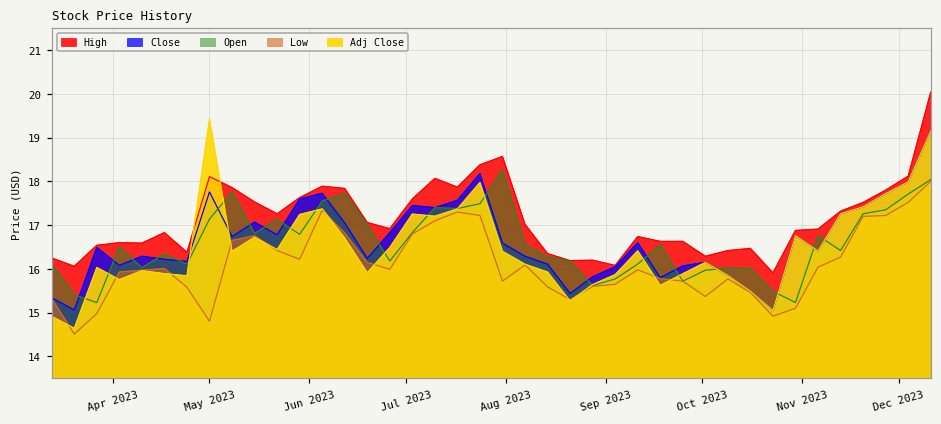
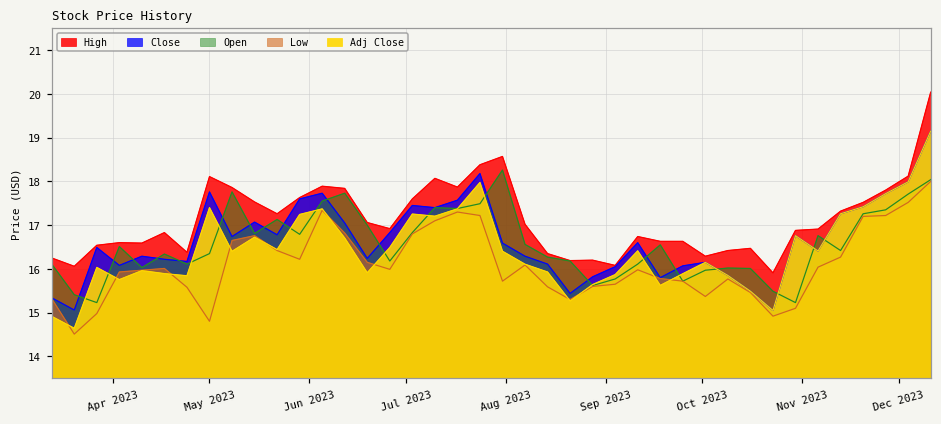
  {
    "High": {
      "May 2023": 18.1
    },
    "Close": {
      "May 2023": 17.8
    },
    "Open": {
-     "May 2023": 17.1
+     "May 2023": 16.4
    },
    "Low": {
      "May 2023": 14.8
    },
    "Adj Close": {
-     "May 2023": 19.4
+     "May 2023": 17.4
    }
  }
